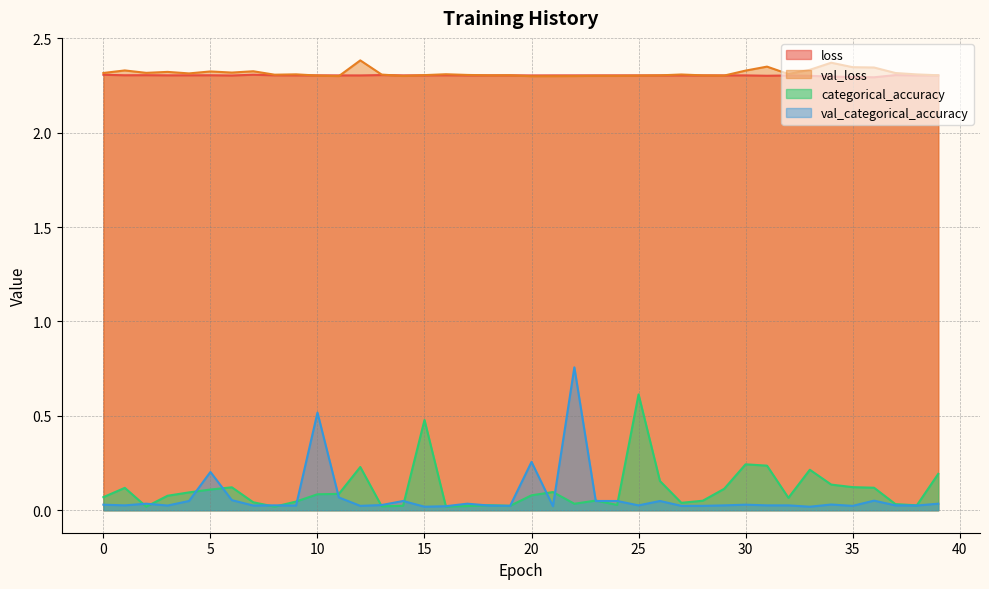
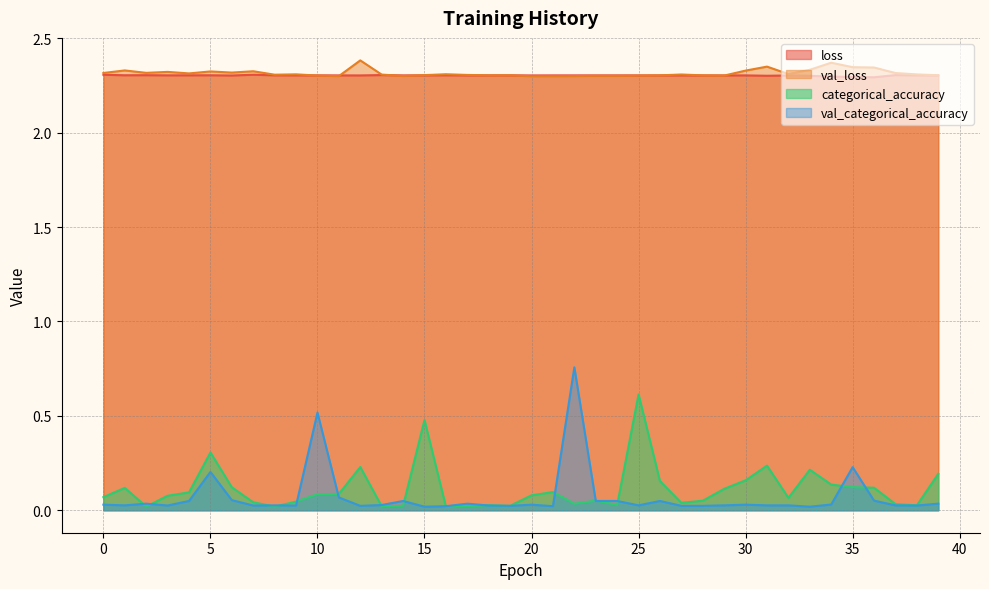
  {
    "categorical_accuracy": {
      "0": 0.07,
-     "5": 0.11,
+     "5": 0.31,
      "10": 0.08,
      "15": 0.48,
      "20": 0.08,
      "25": 0.61,
-     "30": 0.24,
+     "30": 0.16,
      "35": 0.12
    },
    "val_categorical_accuracy": {
      "0": 0.03,
      "5": 0.20,
      "10": 0.52,
      "15": 0.02,
-     "20": 0.26,
+     "20": 0.03,
      "25": 0.03,
      "30": 0.03,
-     "35": 0.02
+     "35": 0.23
    }
  }
